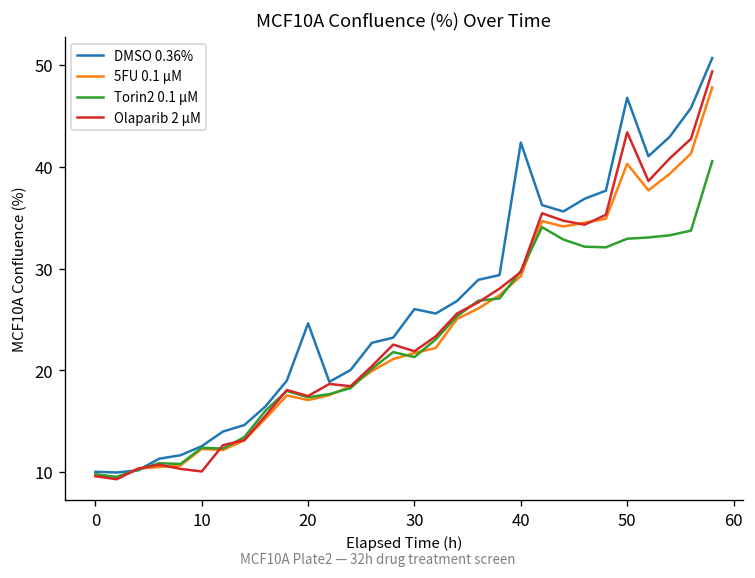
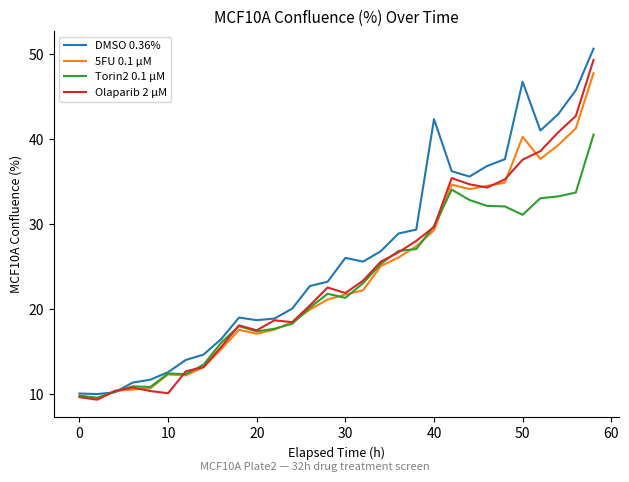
  {
    "DMSO 0.36%": {
-     "20": 25,
+     "20": 19,
      "30": 26,
      "40": 42,
      "50": 47
    },
    "5FU 0.1 µM": {
      "40": 29,
      "50": 40
    },
    "Torin2 0.1 µM": {
      "30": 21,
-     "50": 33
+     "50": 31
    },
    "Olaparib 2 µM": {
      "10": 10,
-     "50": 43
+     "50": 38
    }
  }
